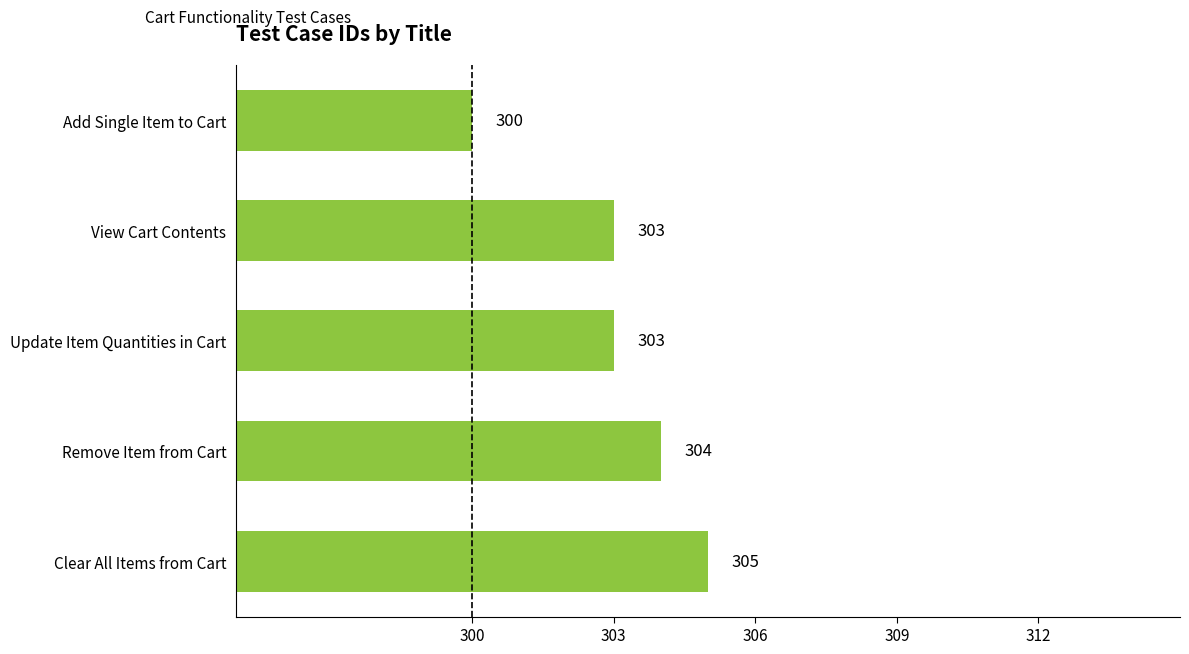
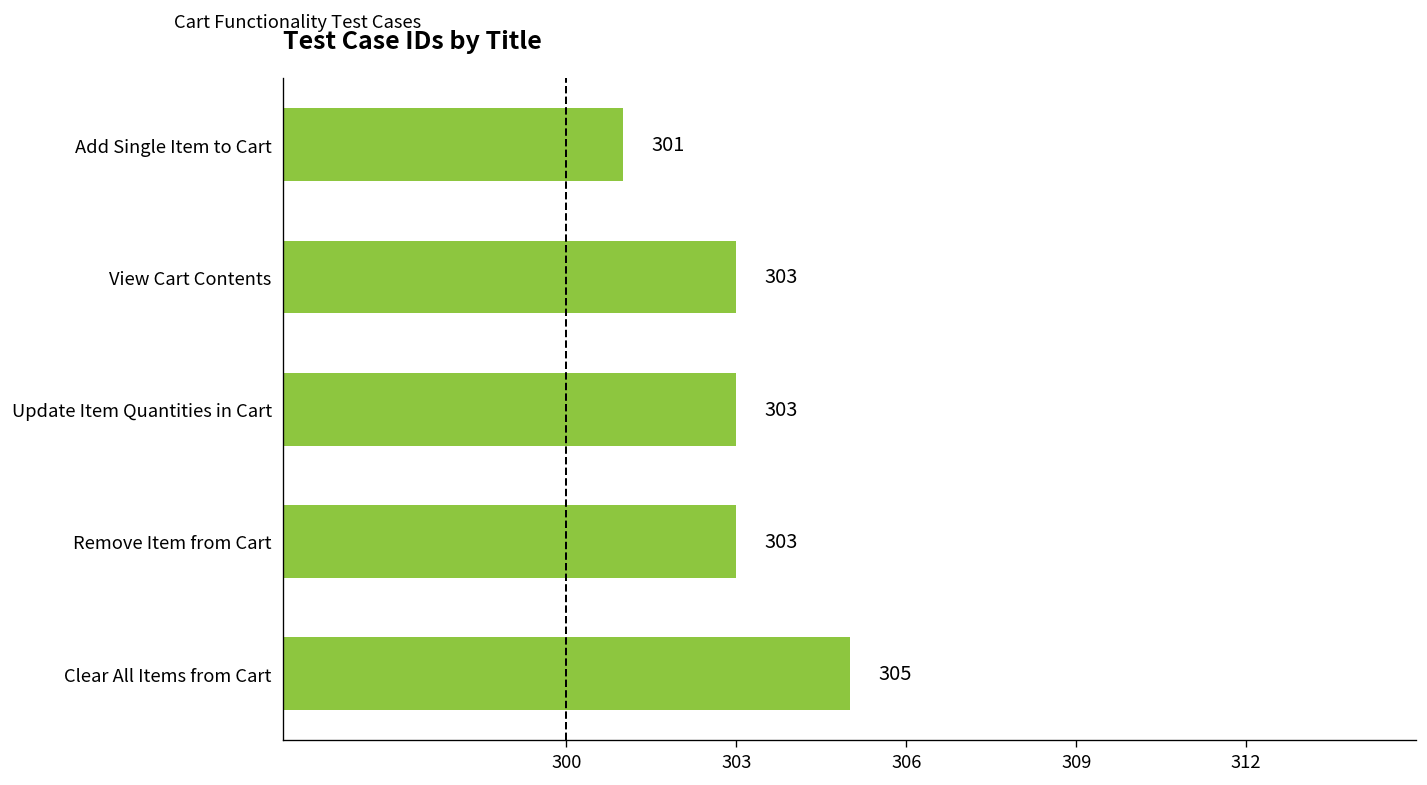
  {
-   "Add Single Item to Cart": 300,
+   "Add Single Item to Cart": 301,
    "View Cart Contents": 303,
    "Update Item Quantities in Cart": 303,
-   "Remove Item from Cart": 304,
+   "Remove Item from Cart": 303,
    "Clear All Items from Cart": 305
  }
